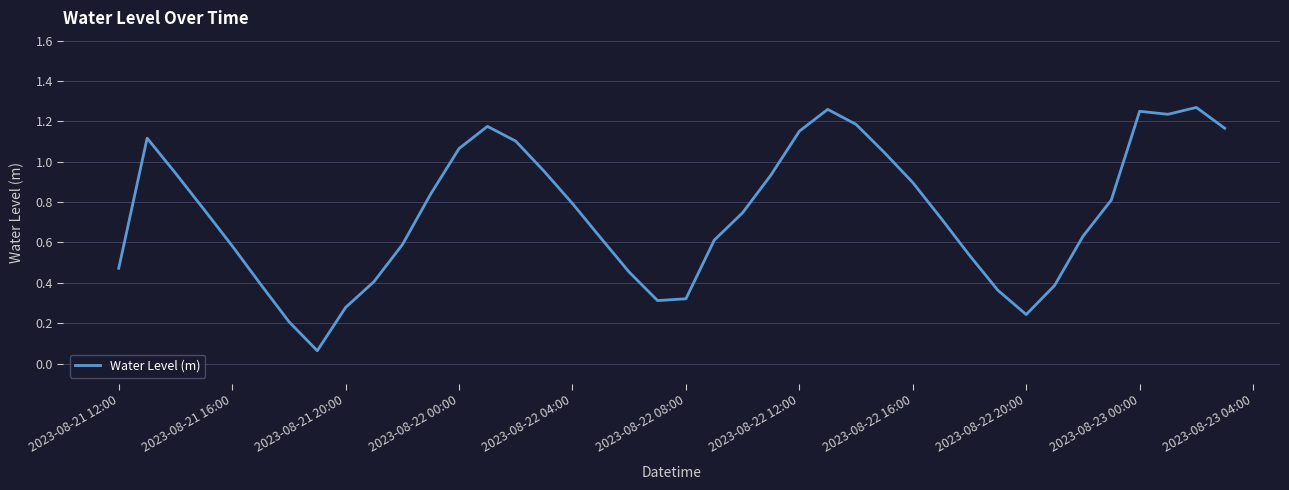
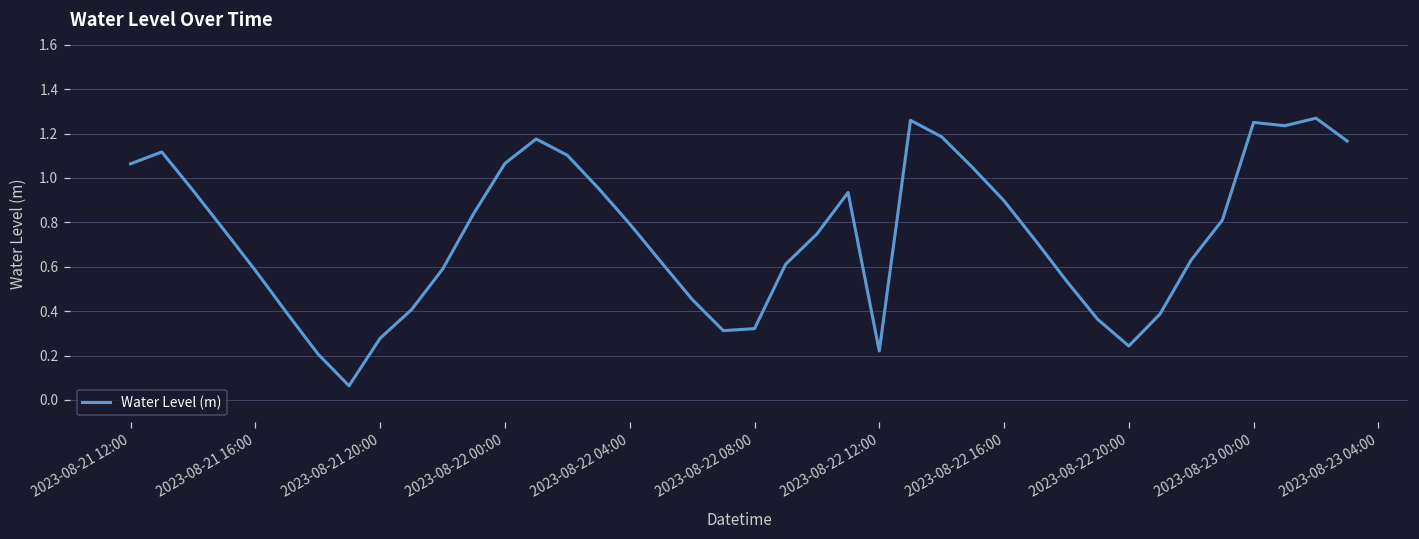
  {
-   "2023-08-21 12:00": 0.47,
+   "2023-08-21 12:00": 1.06,
    "2023-08-21 16:00": 0.58,
    "2023-08-21 20:00": 0.28,
    "2023-08-22 00:00": 1.07,
    "2023-08-22 04:00": 0.79,
    "2023-08-22 08:00": 0.32,
-   "2023-08-22 12:00": 1.15,
+   "2023-08-22 12:00": 0.22,
    "2023-08-22 16:00": 0.90,
    "2023-08-22 20:00": 0.24,
    "2023-08-23 00:00": 1.25
  }
